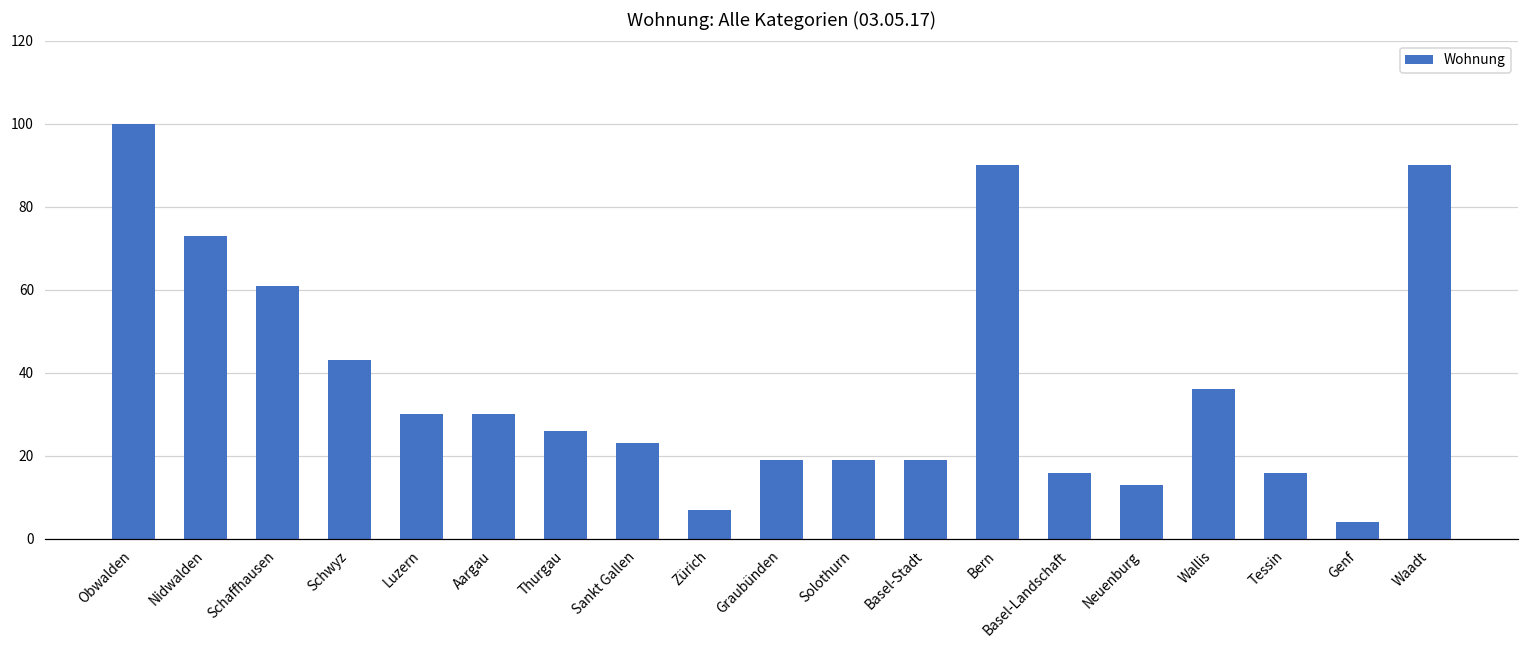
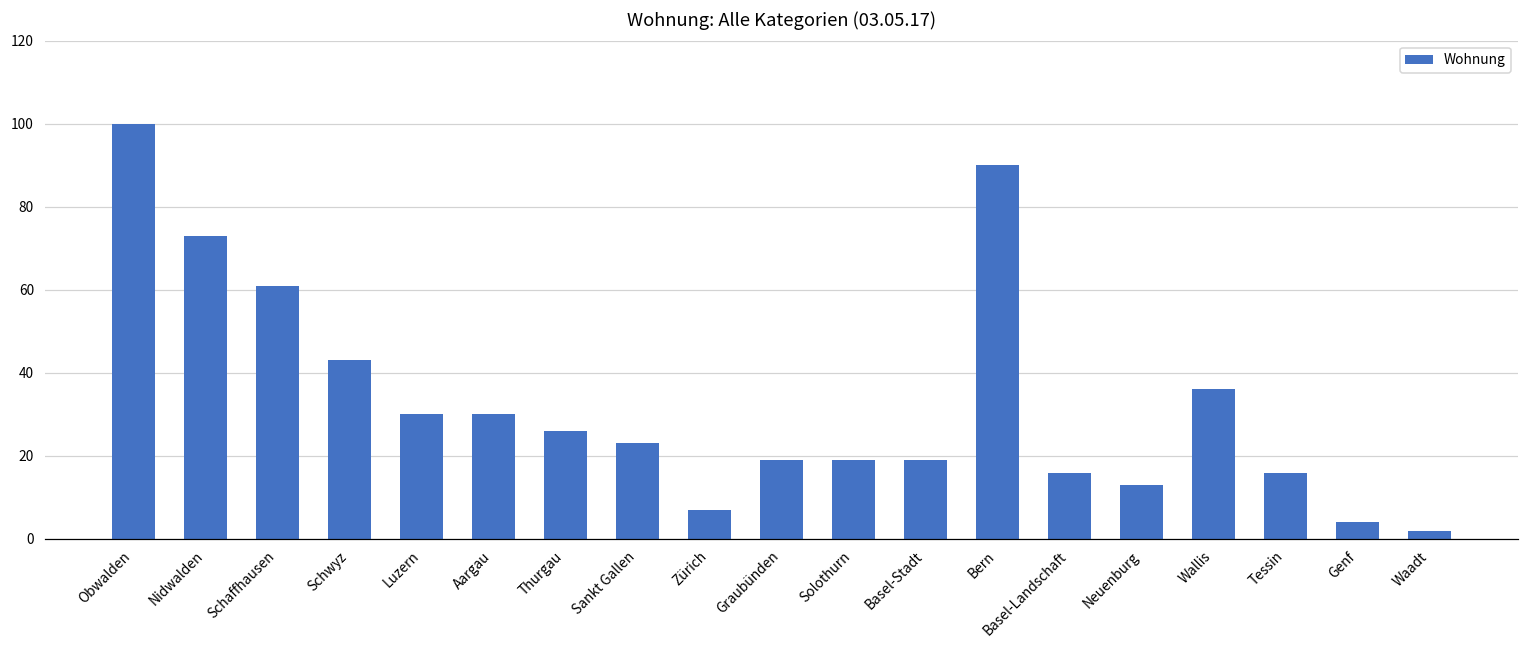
  {
    "Obwalden": 100,
    "Nidwalden": 73,
    "Schaffhausen": 61,
    "Schwyz": 43,
    "Luzern": 30,
    "Aargau": 30,
    "Thurgau": 26,
    "Sankt Gallen": 23,
    "Zürich": 7,
    "Graubünden": 19,
    "Solothurn": 19,
    "Basel-Stadt": 19,
    "Bern": 90,
    "Basel-Landschaft": 16,
    "Neuenburg": 13,
    "Wallis": 36,
    "Tessin": 16,
    "Genf": 4,
-   "Waadt": 90
+   "Waadt": 2
  }
